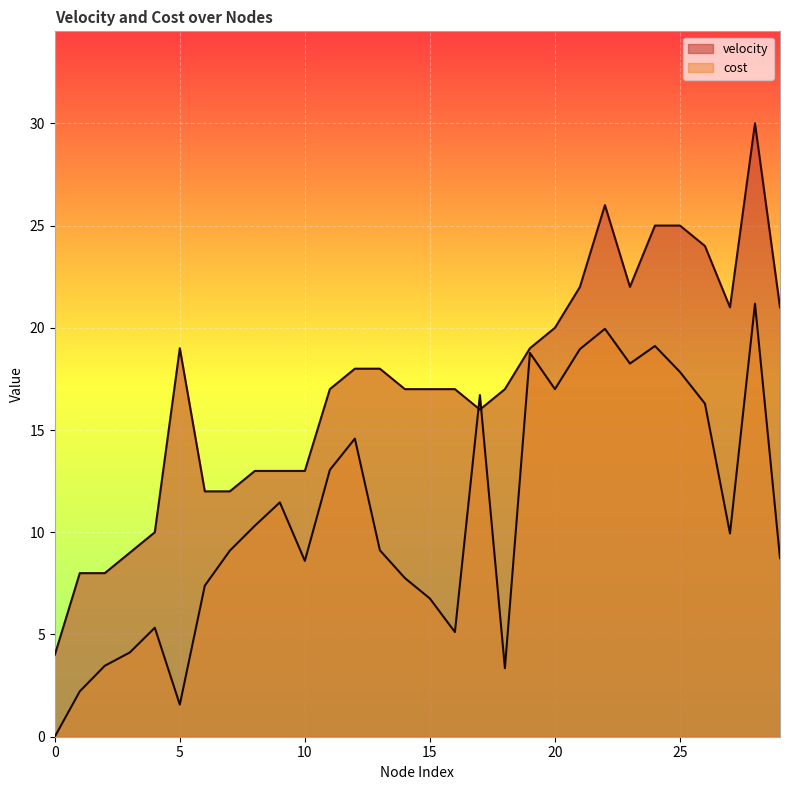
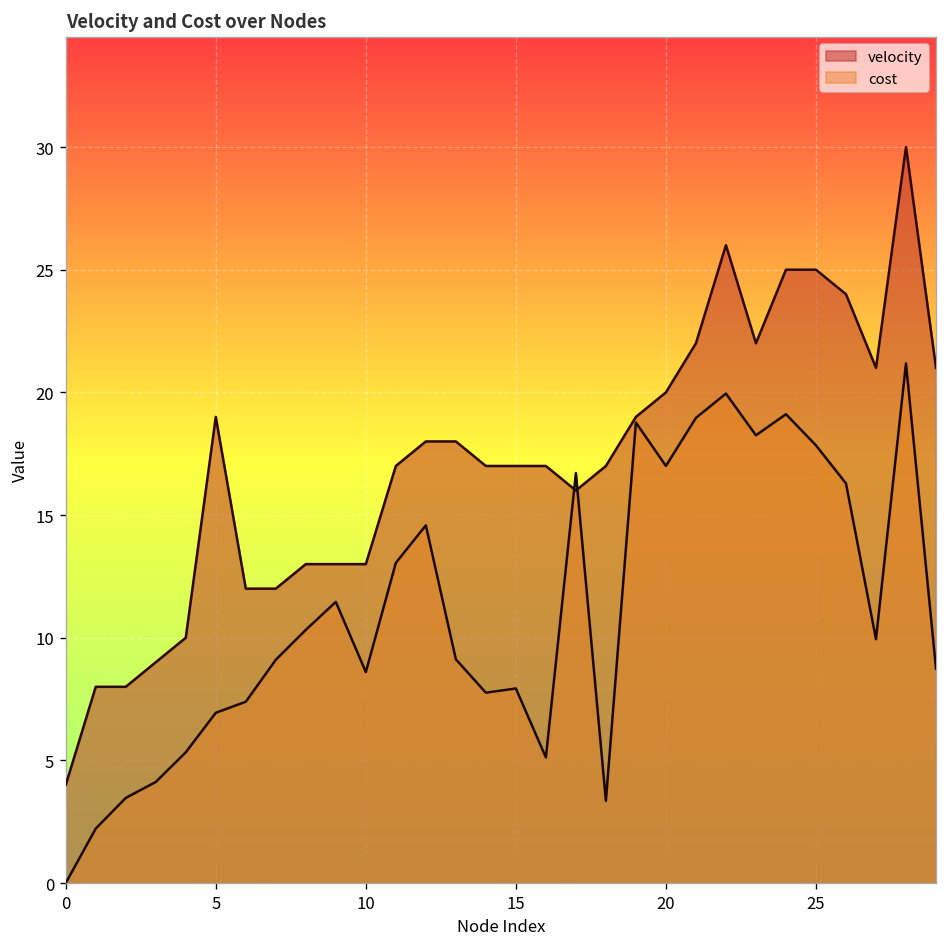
  {
    "velocity": {
      "0": 4.0,
      "5": 19.0,
      "10": 13.0,
      "15": 17.0,
      "20": 20.0,
      "25": 25.0
    },
    "cost": {
      "0": 0.0,
-     "5": 1.6,
+     "5": 6.9,
      "10": 8.6,
-     "15": 6.8,
+     "15": 7.9,
      "20": 17.0,
      "25": 17.8
    }
  }
